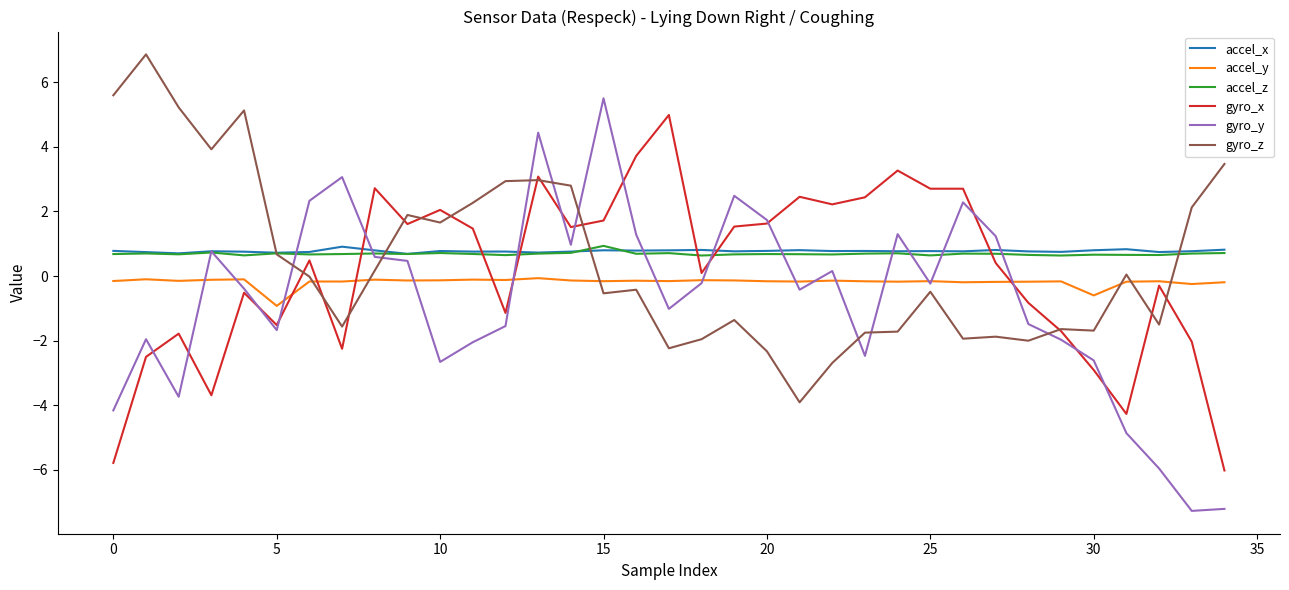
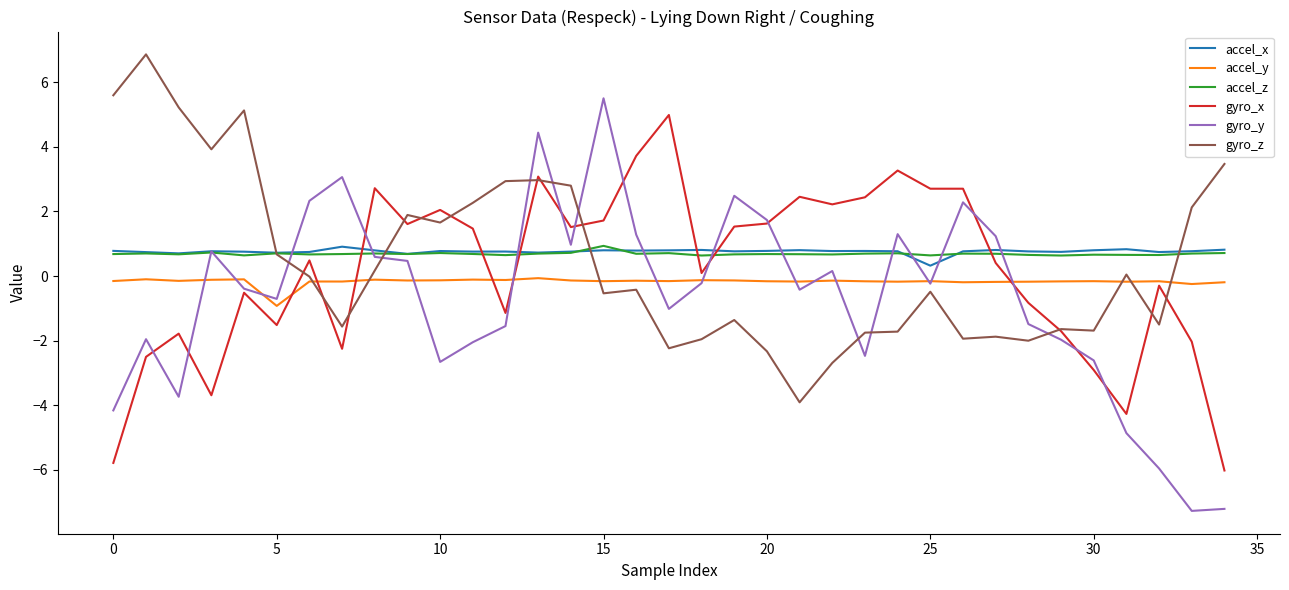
  {
    "accel_x": {
      "0": 0.8,
      "15": 0.8,
      "20": 0.8,
-     "25": 0.8,
+     "25": 0.3,
      "30": 0.8
    },
    "accel_y": {
      "0": -0.2,
      "5": -0.9,
      "10": -0.1,
      "15": -0.2,
      "20": -0.2,
-     "30": -0.6
+     "30": -0.2
    },
    "accel_z": {
      "0": 0.7,
      "15": 0.9,
      "20": 0.7,
      "25": 0.6,
      "30": 0.7
    },
    "gyro_x": {
      "0": -5.8,
      "5": -1.5,
      "10": 2.0,
      "15": 1.7,
      "20": 1.6,
      "25": 2.7,
      "30": -2.9
    },
    "gyro_y": {
      "0": -4.2,
-     "5": -1.7,
+     "5": -0.7,
      "10": -2.7,
      "15": 5.5,
      "20": 1.7,
      "30": -2.6
    },
    "gyro_z": {
      "0": 5.6,
      "10": 1.7,
      "15": -0.5,
      "20": -2.3,
      "25": -0.5,
      "30": -1.7
    }
  }
